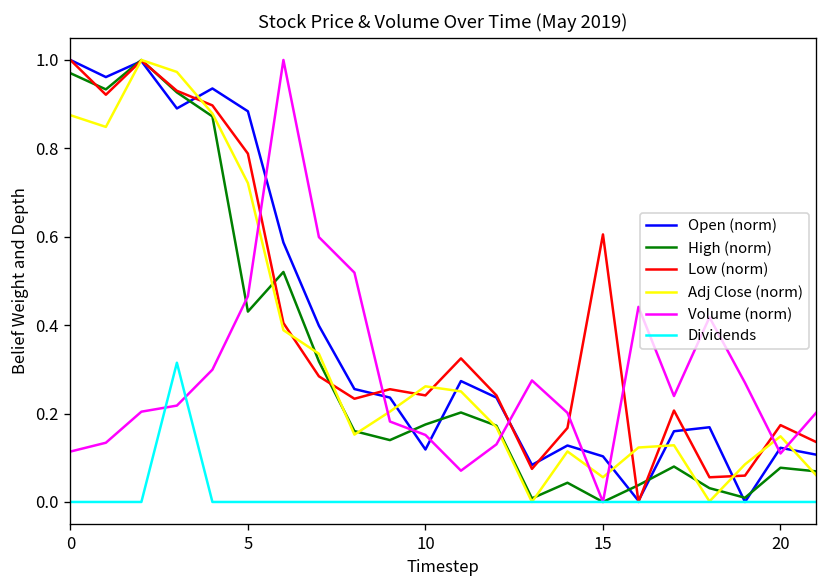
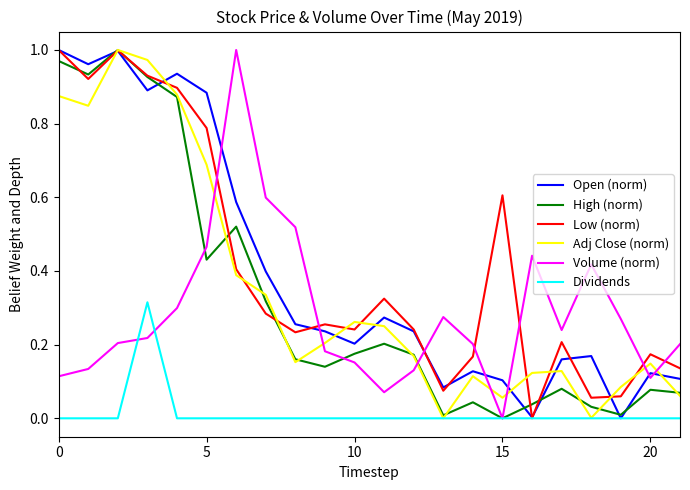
  {
    "Open (norm)": {
      "5": 0.88,
-     "10": 0.12,
+     "10": 0.20,
      "15": 0.10,
      "20": 0.12
    },
    "High (norm)": {
      "0": 0.97,
      "5": 0.43,
      "10": 0.18,
      "20": 0.08
    },
    "Low (norm)": {
      "5": 0.79,
      "10": 0.24,
      "15": 0.61,
      "20": 0.17
    },
    "Adj Close (norm)": {
      "0": 0.88,
-     "5": 0.72,
+     "5": 0.69,
      "10": 0.26,
      "15": 0.06,
      "20": 0.15
    },
    "Volume (norm)": {
      "0": 0.11,
      "5": 0.47,
      "10": 0.15,
      "20": 0.11
    },
    "Dividends": {
      "0": 0.00,
      "5": 0.00,
      "10": 0.00,
      "20": 0.00
    }
  }
